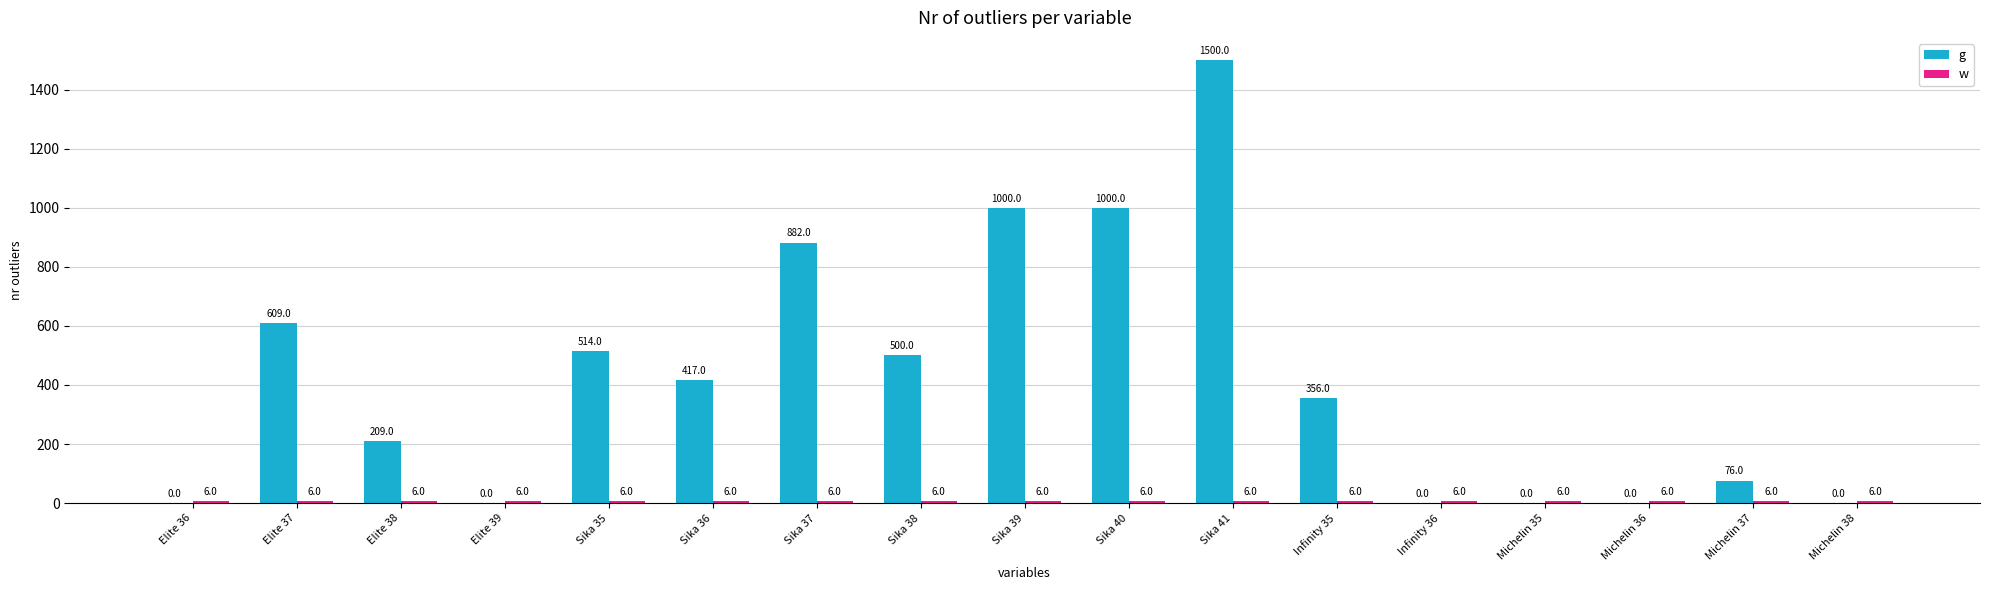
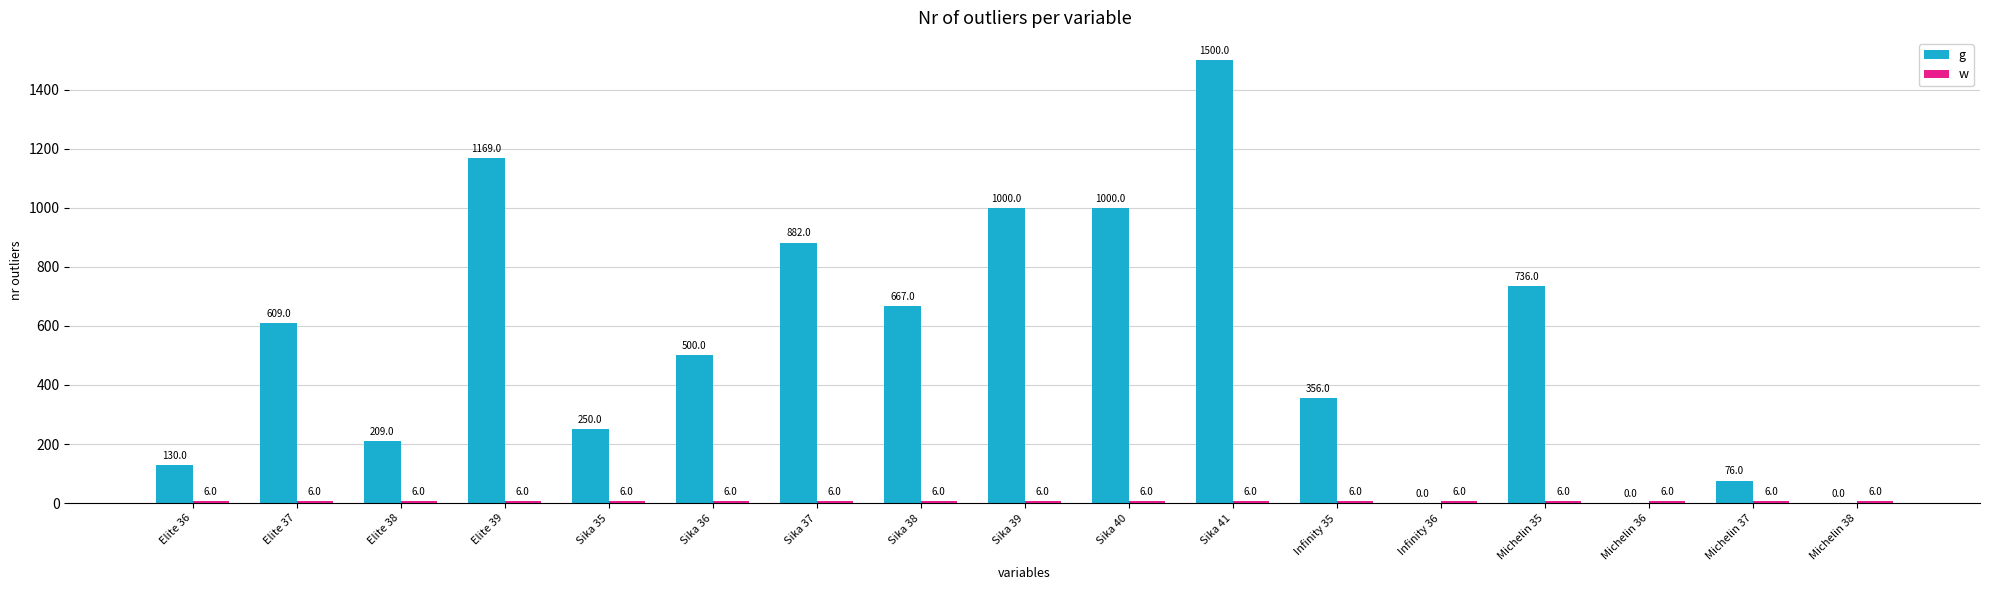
  {
    "g": {
-     "Elite 36": 0.0,
+     "Elite 36": 130.0,
      "Elite 37": 609.0,
      "Elite 38": 209.0,
-     "Elite 39": 0.0,
-     "Sika 35": 514.0,
-     "Sika 36": 417.0,
+     "Elite 39": 1169.0,
+     "Sika 35": 250.0,
+     "Sika 36": 500.0,
      "Sika 37": 882.0,
-     "Sika 38": 500.0,
+     "Sika 38": 667.0,
      "Sika 39": 1000.0,
      "Sika 40": 1000.0,
      "Sika 41": 1500.0,
      "Infinity 35": 356.0,
      "Infinity 36": 0.0,
-     "Michelin 35": 0.0,
+     "Michelin 35": 736.0,
      "Michelin 36": 0.0,
      "Michelin 37": 76.0,
      "Michelin 38": 0.0
    },
    "w": {
      "Elite 36": 6.0,
      "Elite 37": 6.0,
      "Elite 38": 6.0,
      "Elite 39": 6.0,
      "Sika 35": 6.0,
      "Sika 36": 6.0,
      "Sika 37": 6.0,
      "Sika 38": 6.0,
      "Sika 39": 6.0,
      "Sika 40": 6.0,
      "Sika 41": 6.0,
      "Infinity 35": 6.0,
      "Infinity 36": 6.0,
      "Michelin 35": 6.0,
      "Michelin 36": 6.0,
      "Michelin 37": 6.0,
      "Michelin 38": 6.0
    }
  }
